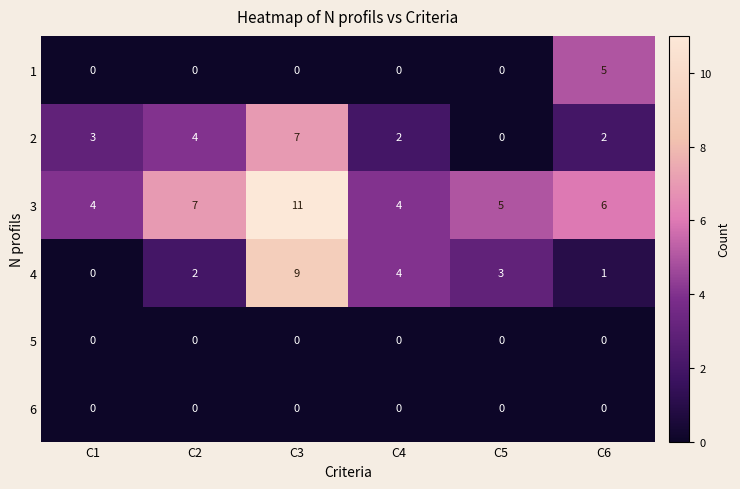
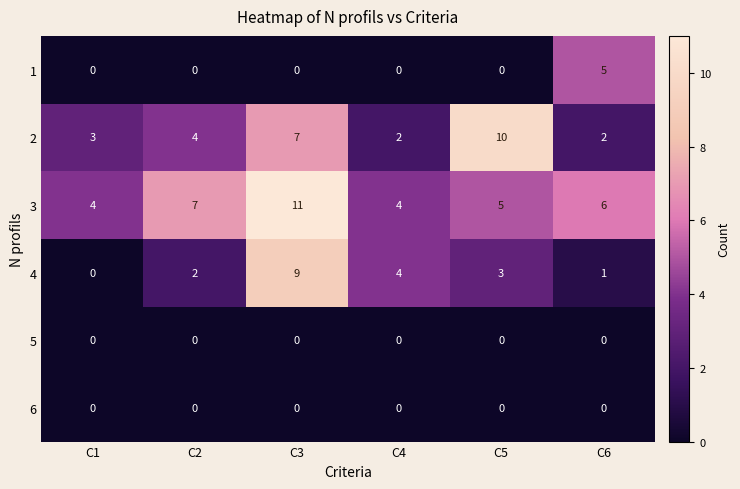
  {
    "1": {
      "C1": 0,
      "C2": 0,
      "C3": 0,
      "C4": 0,
      "C5": 0,
      "C6": 5
    },
    "2": {
      "C1": 3,
      "C2": 4,
      "C3": 7,
      "C4": 2,
-     "C5": 0,
+     "C5": 10,
      "C6": 2
    },
    "3": {
      "C1": 4,
      "C2": 7,
      "C3": 11,
      "C4": 4,
      "C5": 5,
      "C6": 6
    },
    "4": {
      "C1": 0,
      "C2": 2,
      "C3": 9,
      "C4": 4,
      "C5": 3,
      "C6": 1
    },
    "5": {
      "C1": 0,
      "C2": 0,
      "C3": 0,
      "C4": 0,
      "C5": 0,
      "C6": 0
    },
    "6": {
      "C1": 0,
      "C2": 0,
      "C3": 0,
      "C4": 0,
      "C5": 0,
      "C6": 0
    }
  }
